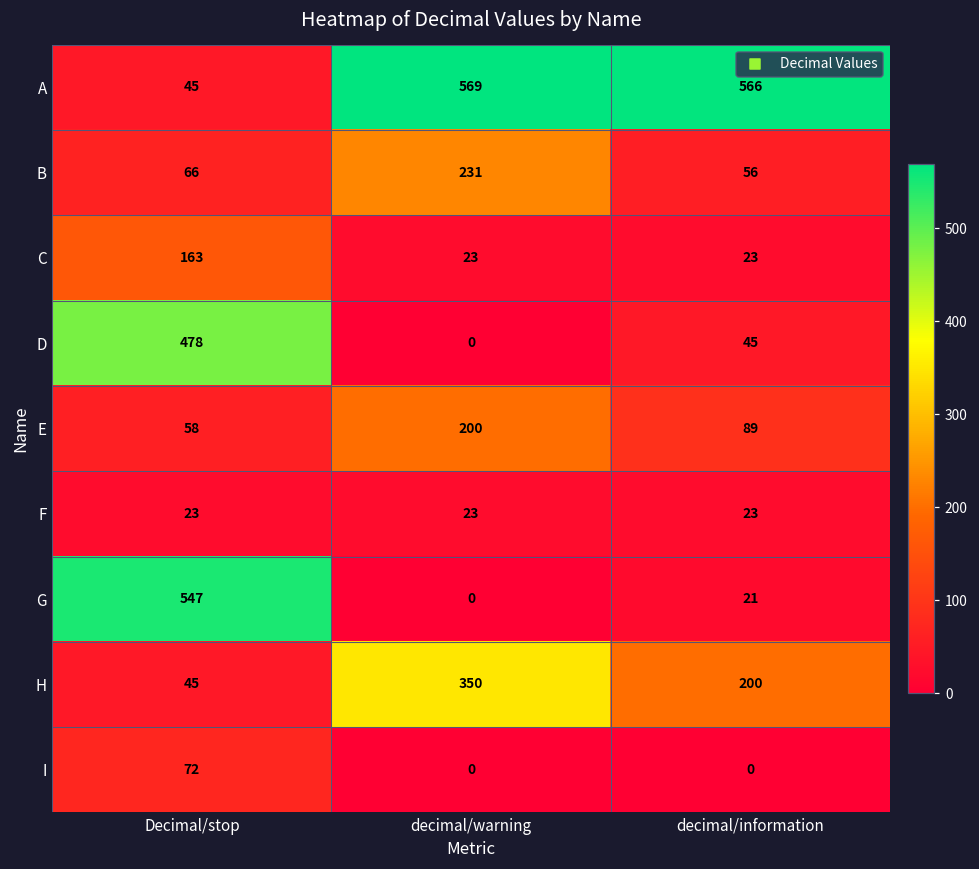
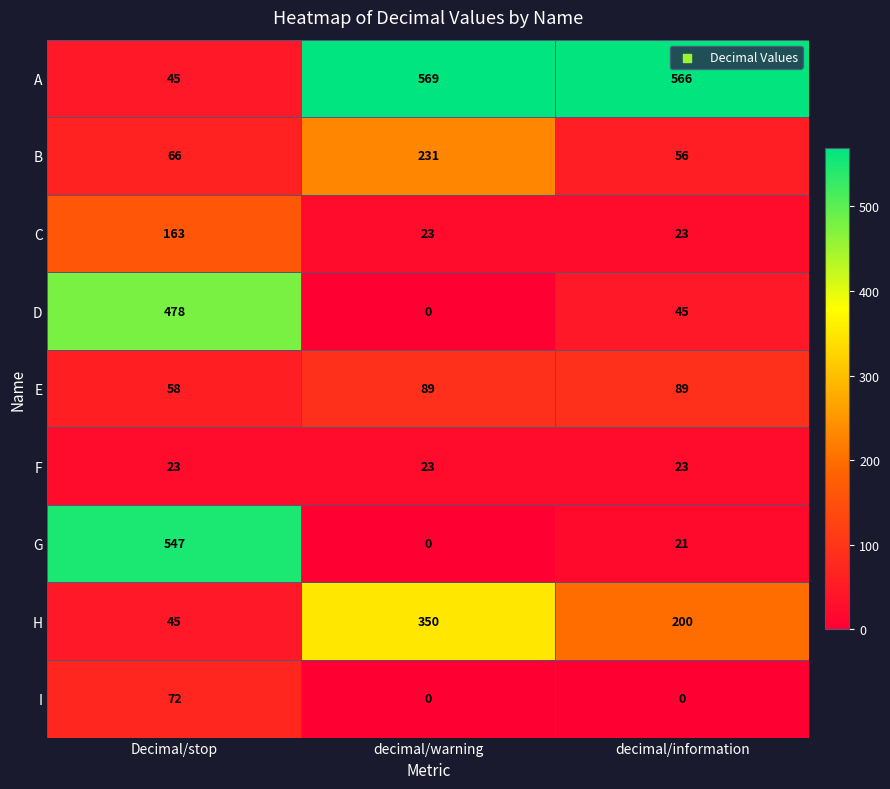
  {
    "A": {
      "Decimal/stop": 45,
      "decimal/warning": 569,
      "decimal/information": 566
    },
    "B": {
      "Decimal/stop": 66,
      "decimal/warning": 231,
      "decimal/information": 56
    },
    "C": {
      "Decimal/stop": 163,
      "decimal/warning": 23,
      "decimal/information": 23
    },
    "D": {
      "Decimal/stop": 478,
      "decimal/warning": 0,
      "decimal/information": 45
    },
    "E": {
      "Decimal/stop": 58,
-     "decimal/warning": 200,
+     "decimal/warning": 89,
      "decimal/information": 89
    },
    "F": {
      "Decimal/stop": 23,
      "decimal/warning": 23,
      "decimal/information": 23
    },
    "G": {
      "Decimal/stop": 547,
      "decimal/warning": 0,
      "decimal/information": 21
    },
    "H": {
      "Decimal/stop": 45,
      "decimal/warning": 350,
      "decimal/information": 200
    },
    "I": {
      "Decimal/stop": 72,
      "decimal/warning": 0,
      "decimal/information": 0
    }
  }
